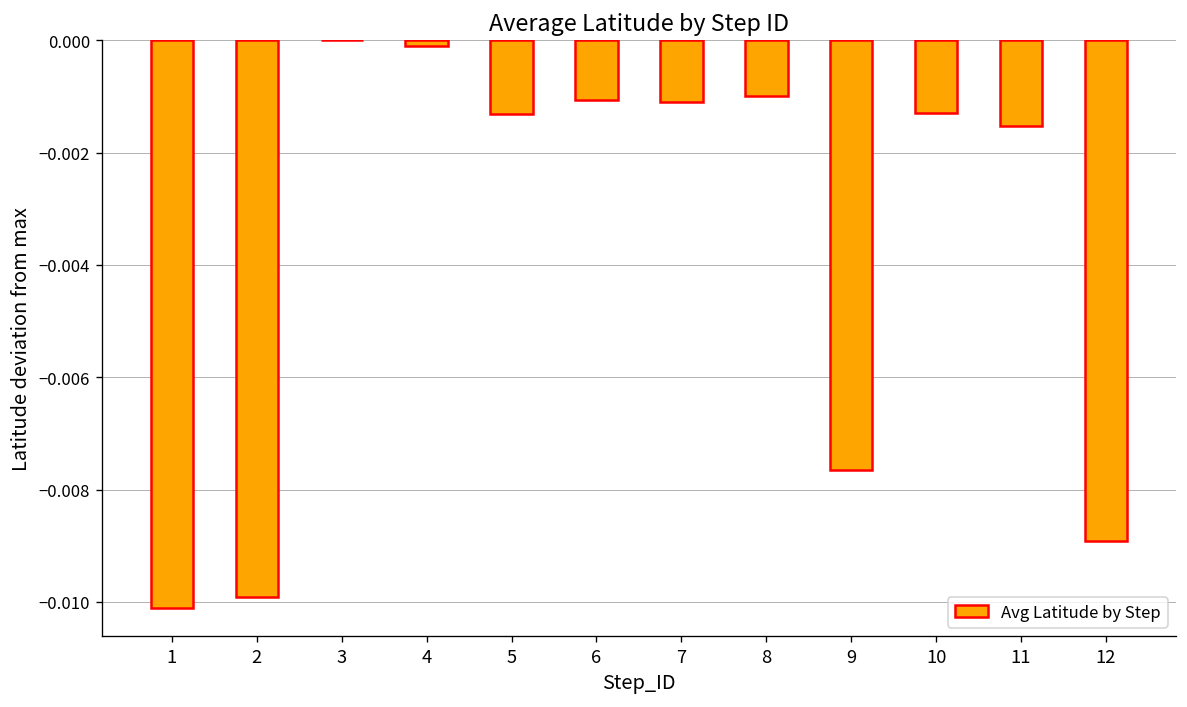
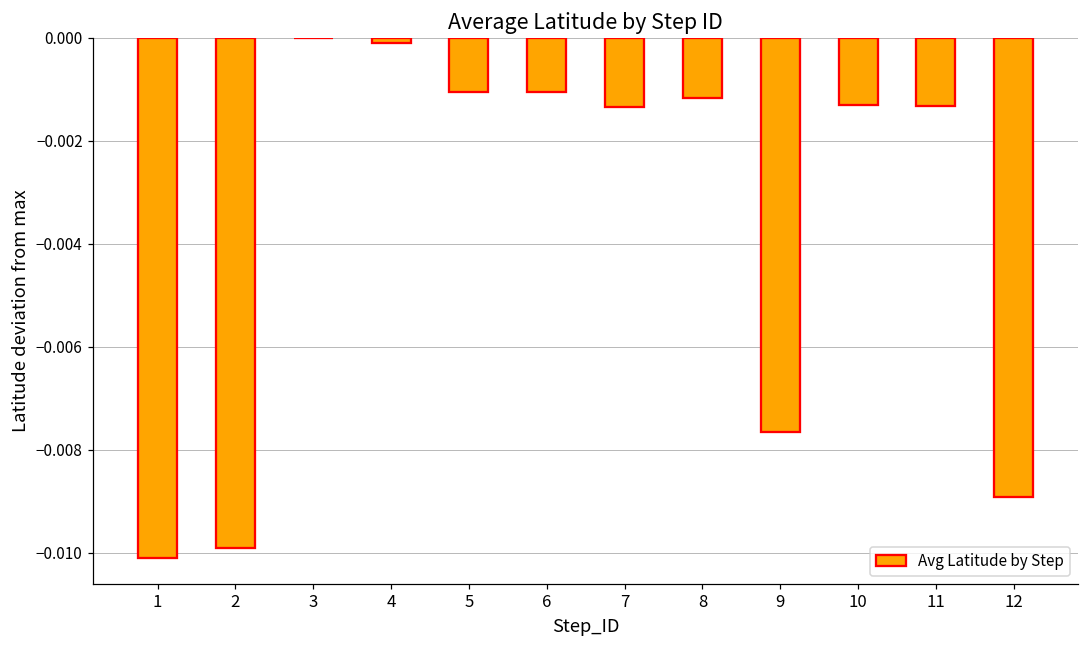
  {
    "1": -0.0101,
    "2": -0.0099,
    "3": 0.0000,
    "4": -0.0001,
-   "5": -0.0013,
+   "5": -0.0010,
    "6": -0.0011,
-   "7": -0.0011,
-   "8": -0.0010,
+   "7": -0.0013,
+   "8": -0.0012,
    "9": -0.0077,
    "10": -0.0013,
-   "11": -0.0015,
+   "11": -0.0013,
    "12": -0.0089
  }
